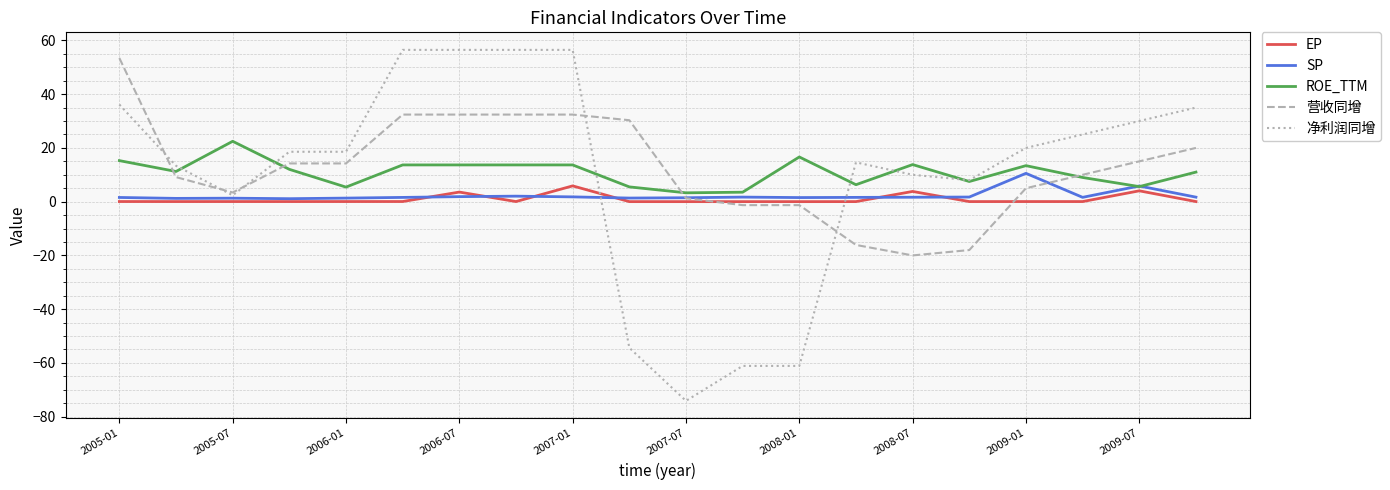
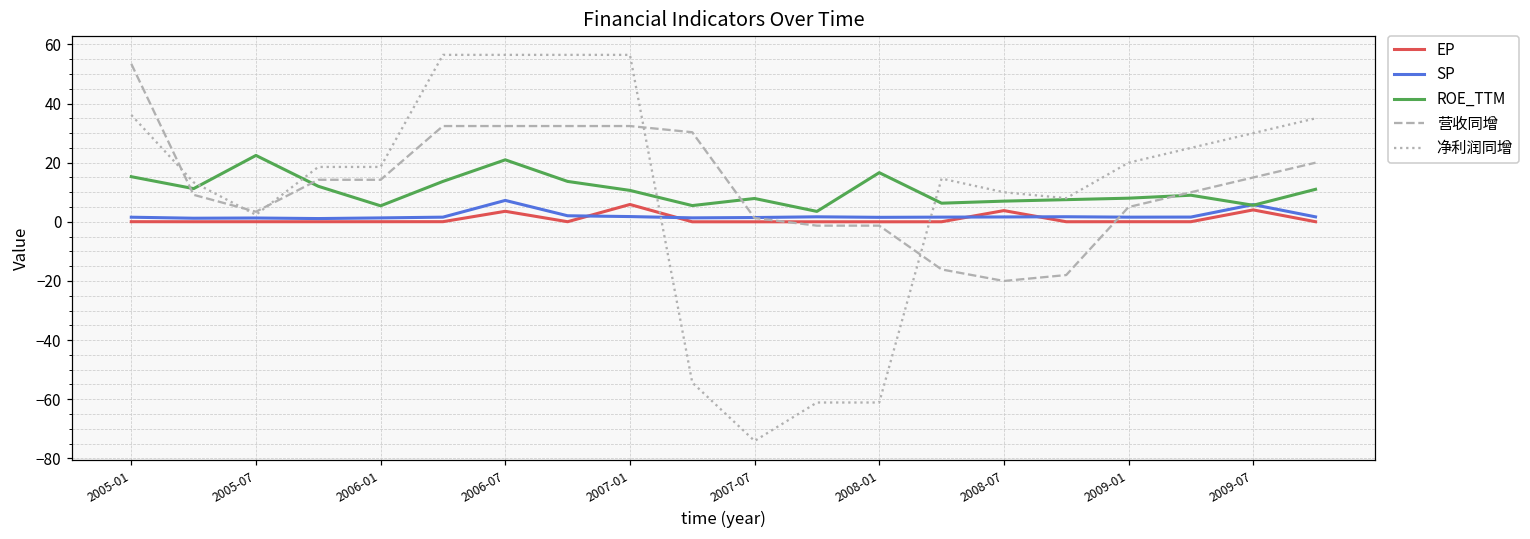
  {
    "EP": {
      "2005-01": 0,
      "2005-07": 0,
      "2006-01": 0,
      "2006-07": 4,
      "2007-01": 6,
      "2007-07": 0,
      "2008-01": 0,
      "2008-07": 4,
      "2009-01": 0,
      "2009-07": 4
    },
    "SP": {
      "2005-01": 2,
      "2005-07": 1,
      "2006-01": 1,
-     "2006-07": 2,
+     "2006-07": 7,
      "2007-01": 2,
      "2008-01": 2,
      "2008-07": 2,
-     "2009-01": 11
+     "2009-01": 2
    },
    "ROE_TTM": {
      "2005-01": 15,
      "2005-07": 22,
      "2006-01": 5,
-     "2006-07": 14,
-     "2007-01": 14,
-     "2007-07": 3,
+     "2006-07": 21,
+     "2007-01": 11,
+     "2007-07": 8,
      "2008-01": 17,
-     "2008-07": 14,
-     "2009-01": 13
+     "2008-07": 7,
+     "2009-01": 8
    }
  }
